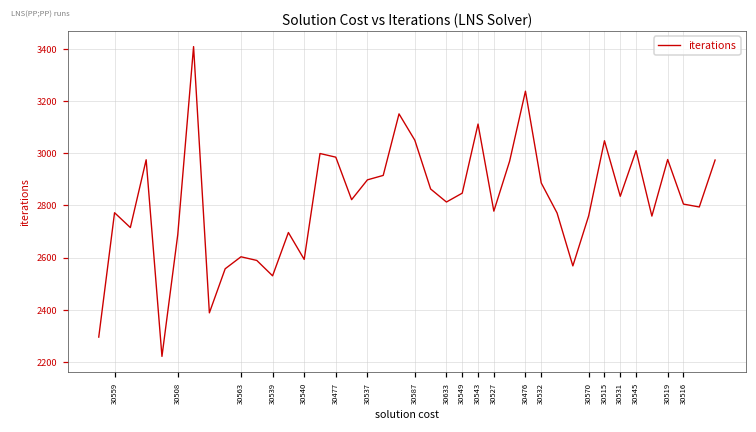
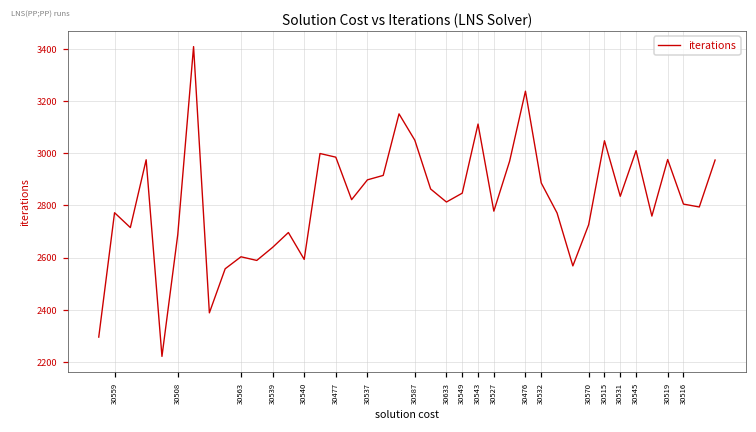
  {
    "30559": 2770,
    "30508": 2690,
    "30563": 2600,
-   "30539": 2530,
+   "30539": 2640,
    "30540": 2590,
    "30477": 2990,
    "30537": 2900,
    "30587": 3050,
    "30633": 2810,
    "30549": 2850,
    "30543": 3110,
    "30527": 2780,
    "30476": 3240,
    "30532": 2890,
-   "30570": 2760,
+   "30570": 2730,
    "30515": 3050,
    "30531": 2840,
    "30545": 3010,
    "30519": 2980,
    "30516": 2810
  }
